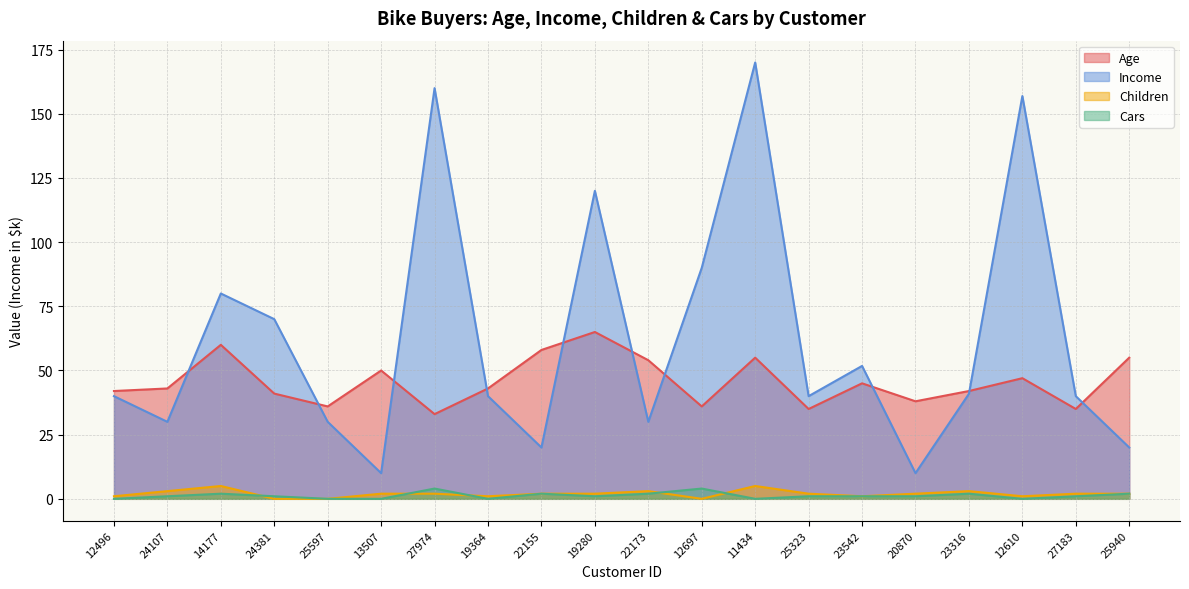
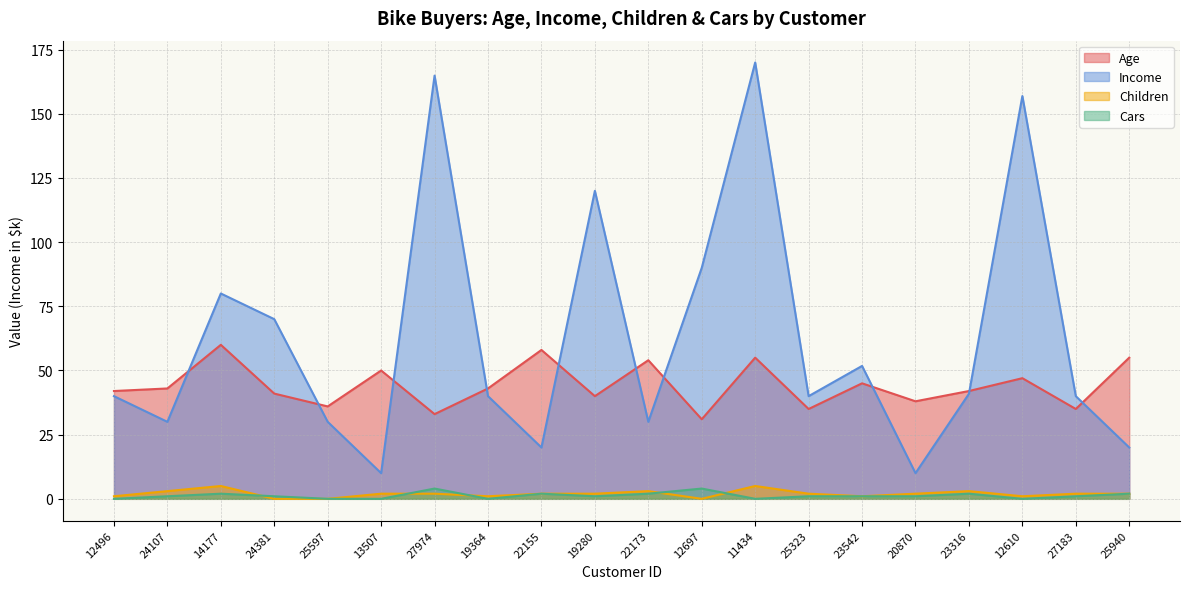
  {
    "Age": {
      "12496": 42,
      "24107": 43,
      "14177": 60,
      "24381": 41,
      "25597": 36,
      "13507": 50,
      "27974": 33,
      "19364": 43,
      "22155": 58,
-     "19280": 65,
+     "19280": 40,
      "22173": 54,
-     "12697": 36,
+     "12697": 31,
      "11434": 55,
      "25323": 35,
      "23542": 45,
      "20870": 38,
      "23316": 42,
      "12610": 47,
      "27183": 35,
      "25940": 55
    },
    "Income": {
      "12496": 40,
      "24107": 30,
      "14177": 80,
      "24381": 70,
      "25597": 30,
      "13507": 10,
-     "27974": 160,
+     "27974": 165,
      "19364": 40,
      "22155": 20,
      "19280": 120,
      "22173": 30,
      "12697": 90,
      "11434": 170,
      "25323": 40,
      "23542": 52,
      "20870": 10,
      "23316": 41,
      "12610": 157,
      "27183": 40,
      "25940": 20
    },
    "Children": {
      "24107": 3,
      "14177": 5,
      "13507": 2,
      "27974": 2,
      "19280": 2,
      "22173": 3,
      "12697": 0,
      "11434": 5,
      "25323": 2,
      "20870": 2,
      "23316": 3,
      "27183": 2
    },
    "Cars": {
      "24107": 1,
      "14177": 2,
      "13507": 0,
      "27974": 4,
      "19280": 1,
      "22173": 2,
      "12697": 4,
      "11434": 0,
      "25323": 1,
      "20870": 1,
      "23316": 2,
      "27183": 1
    }
  }
